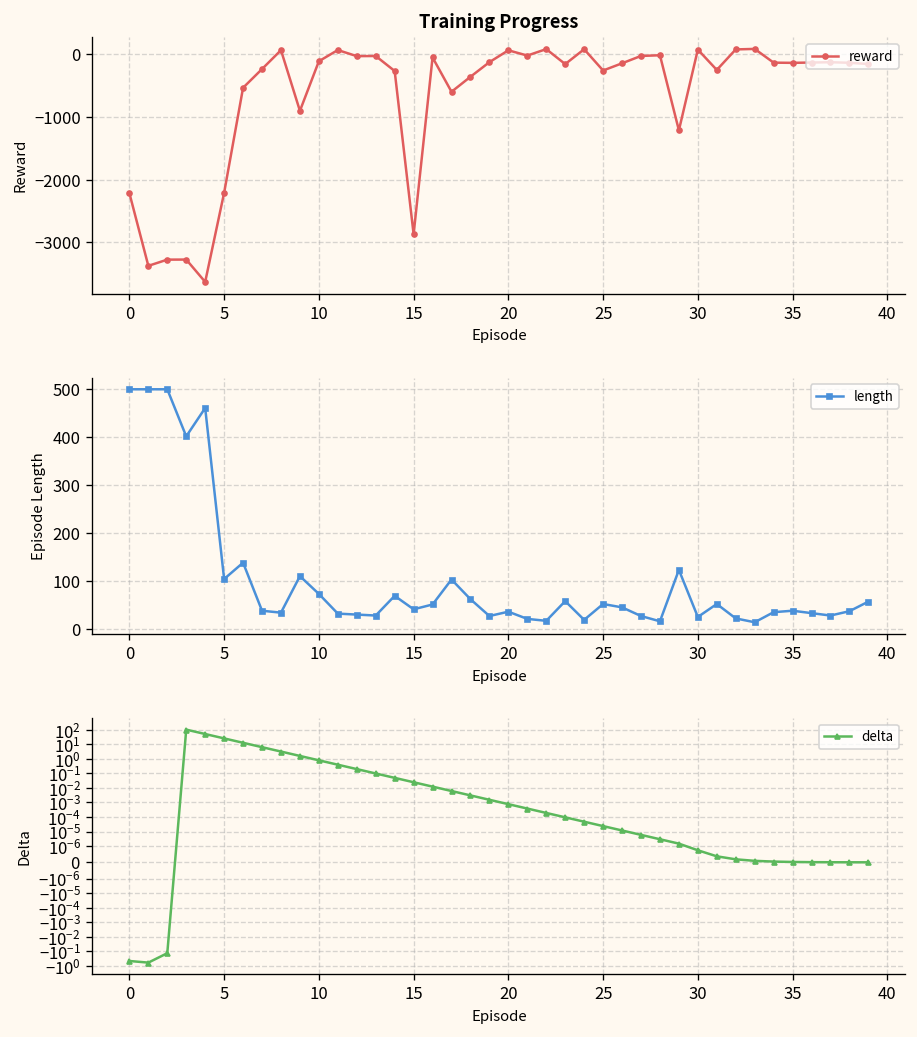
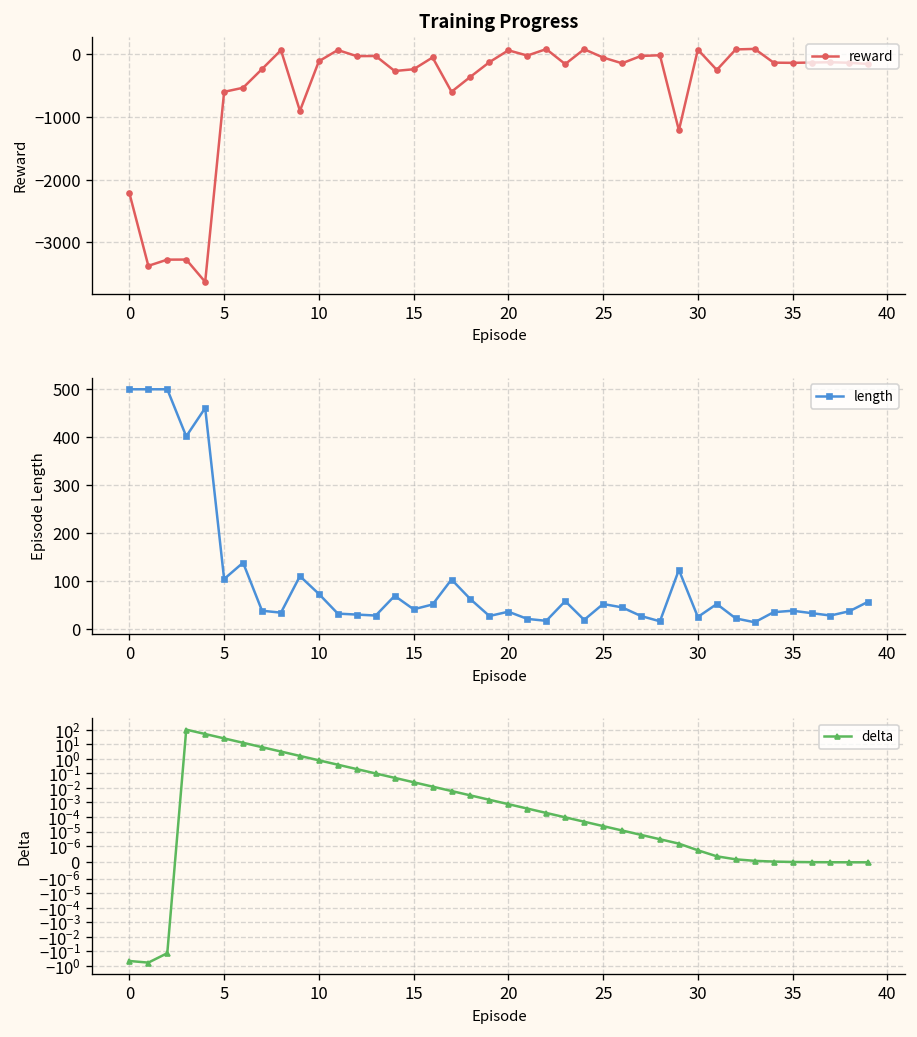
  {
    "Training Progress": {
      "0": -2200,
-     "5": -2200,
+     "5": -600,
      "10": -100,
-     "15": -2900,
+     "15": -200,
      "20": 100,
-     "25": -300,
+     "25": -100,
      "30": 100,
      "35": -100
    }
  }
